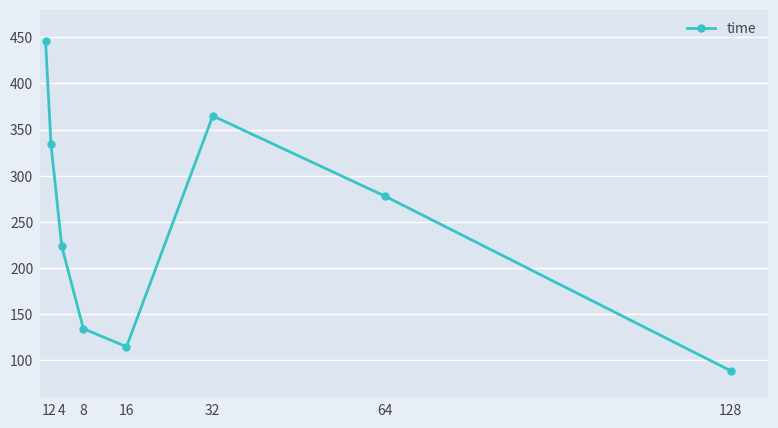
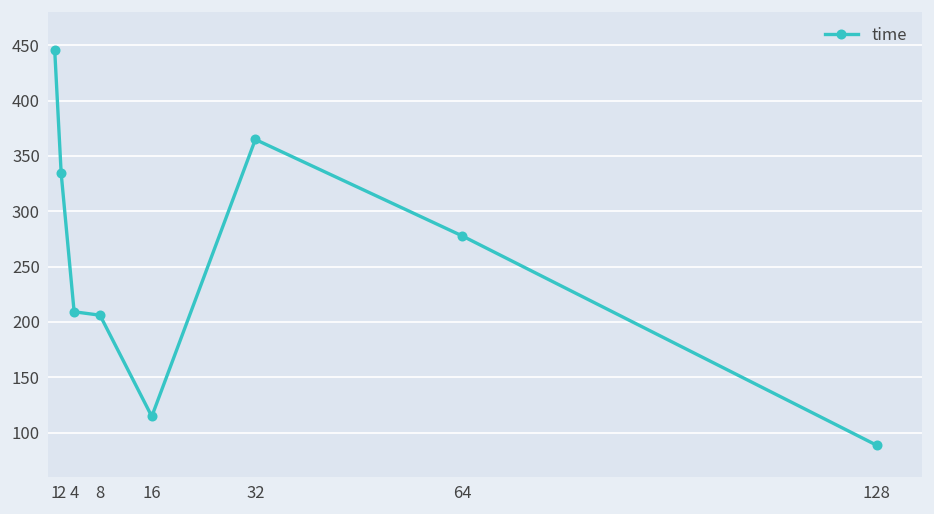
  {
-   "4": 220,
-   "8": 130,
+   "4": 210,
+   "8": 210,
    "16": 110,
    "32": 360,
    "64": 280,
    "128": 90
  }
